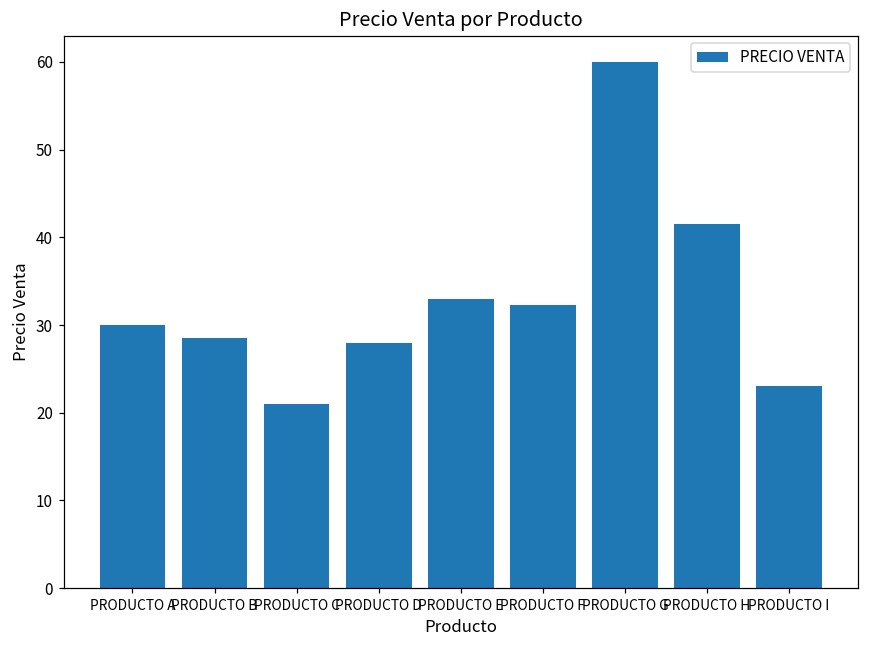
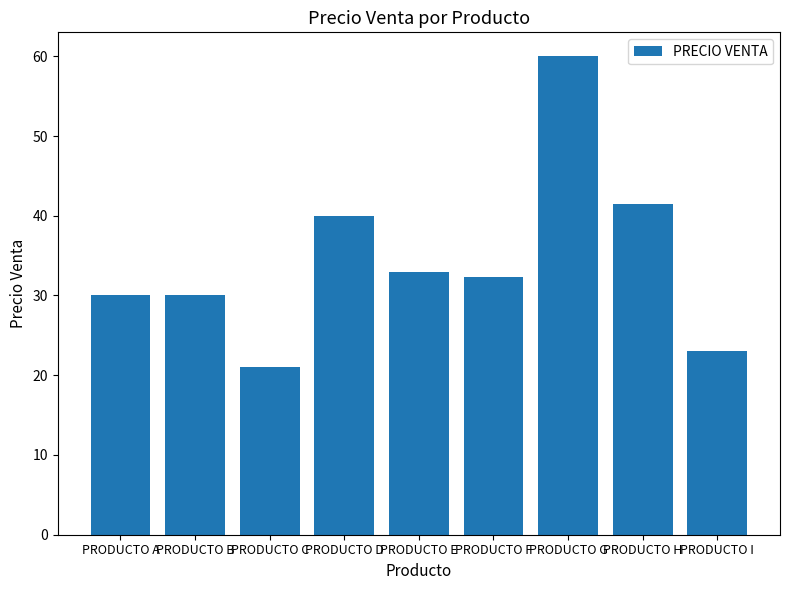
  {
    "PRODUCTO A": 30,
-   "PRODUCTO B": 29,
+   "PRODUCTO B": 30,
    "PRODUCTO C": 21,
-   "PRODUCTO D": 28,
+   "PRODUCTO D": 40,
    "PRODUCTO E": 33,
    "PRODUCTO F": 32,
    "PRODUCTO G": 60,
    "PRODUCTO H": 42,
    "PRODUCTO I": 23
  }
